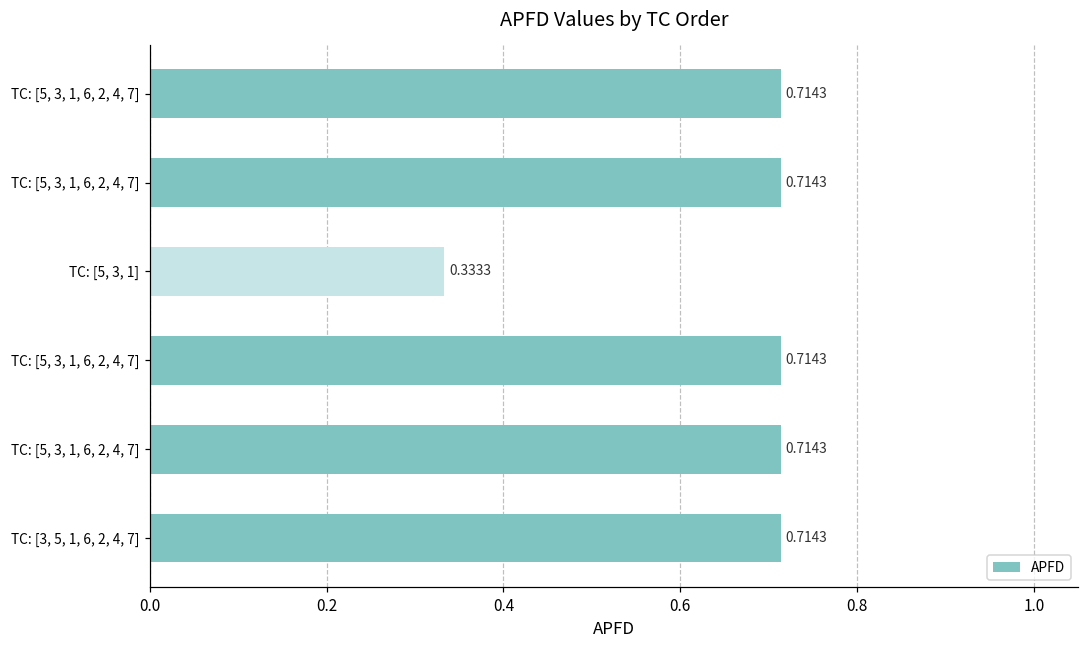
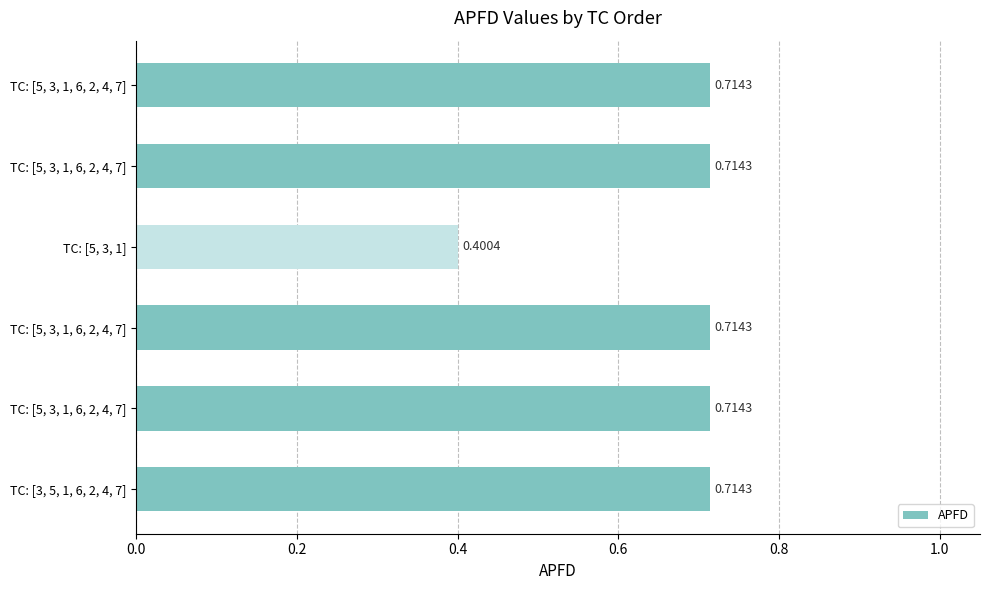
  {
-   "TC: [5, 3, 1]": 0.3333,
+   "TC: [5, 3, 1]": 0.4004,
    "TC: [3, 5, 1, 6, 2, 4, 7]": 0.7143
  }
